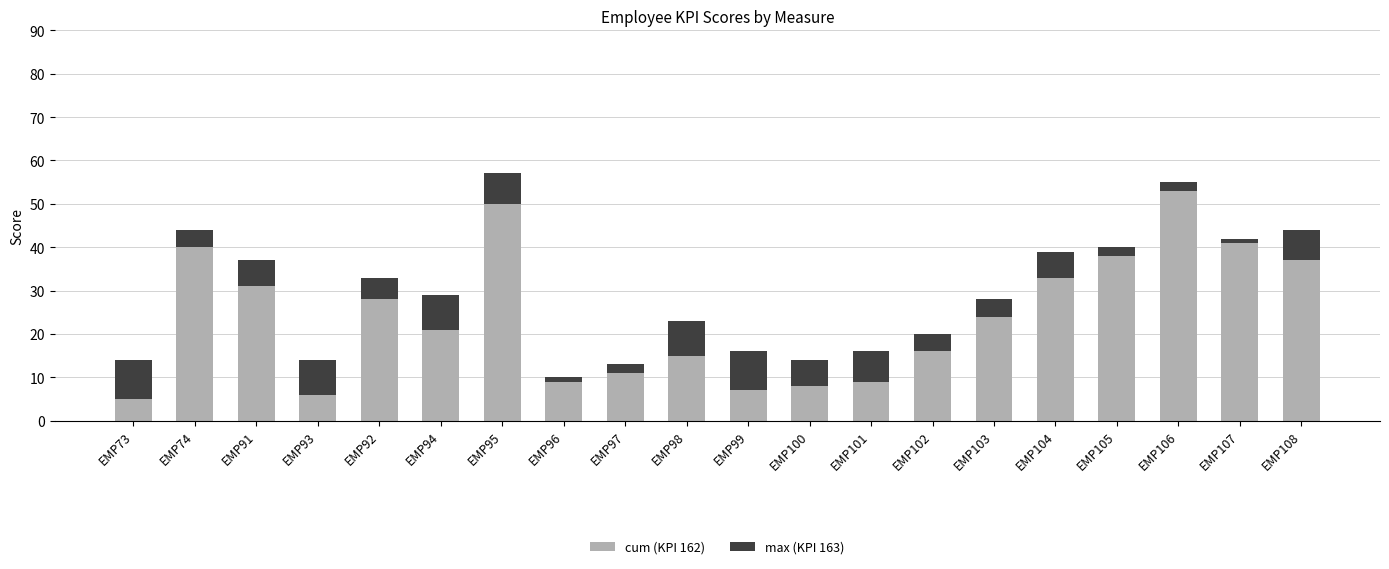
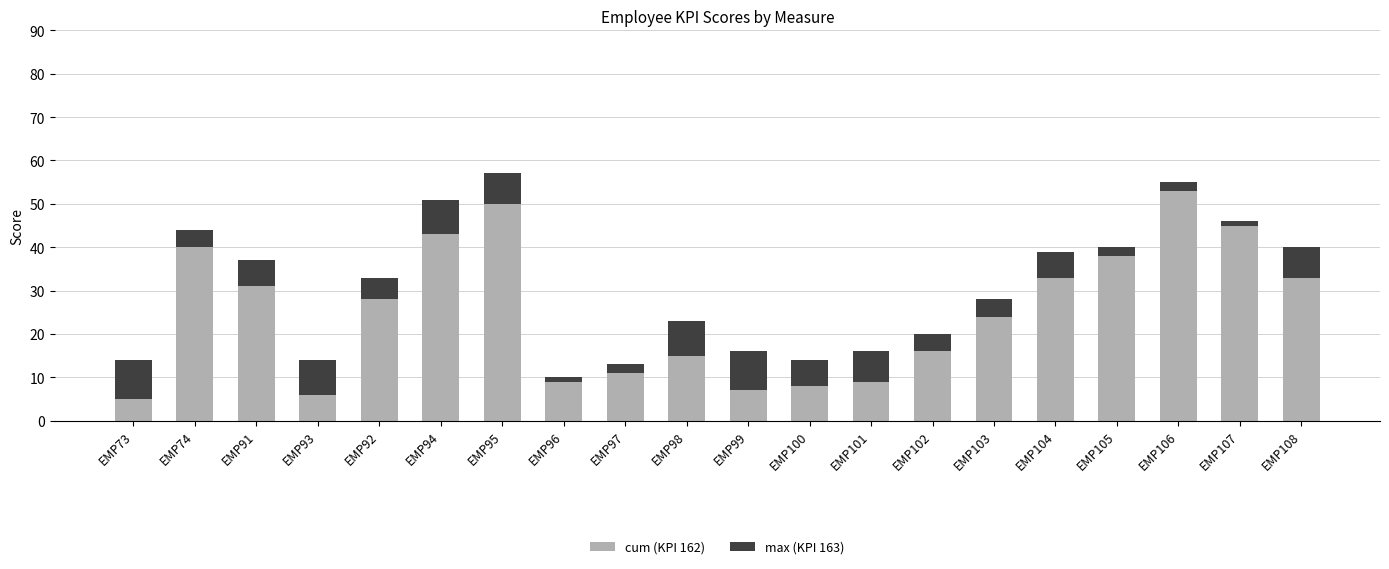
  {
    "cum (KPI 162)": {
      "EMP73": 5,
      "EMP74": 40,
      "EMP91": 31,
      "EMP93": 6,
      "EMP92": 28,
-     "EMP94": 21,
+     "EMP94": 43,
      "EMP95": 50,
      "EMP96": 9,
      "EMP97": 11,
      "EMP98": 15,
      "EMP99": 7,
      "EMP100": 8,
      "EMP101": 9,
      "EMP102": 16,
      "EMP103": 24,
      "EMP104": 33,
      "EMP105": 38,
      "EMP106": 53,
-     "EMP107": 41,
-     "EMP108": 37
+     "EMP107": 45,
+     "EMP108": 33
    },
    "max (KPI 163)": {
      "EMP73": 9,
      "EMP74": 4,
      "EMP91": 6,
      "EMP93": 8,
      "EMP92": 5,
      "EMP94": 8,
      "EMP95": 7,
      "EMP96": 1,
      "EMP97": 2,
      "EMP98": 8,
      "EMP99": 9,
      "EMP100": 6,
      "EMP101": 7,
      "EMP102": 4,
      "EMP103": 4,
      "EMP104": 6,
      "EMP105": 2,
      "EMP106": 2,
      "EMP107": 1,
      "EMP108": 7
    }
  }
